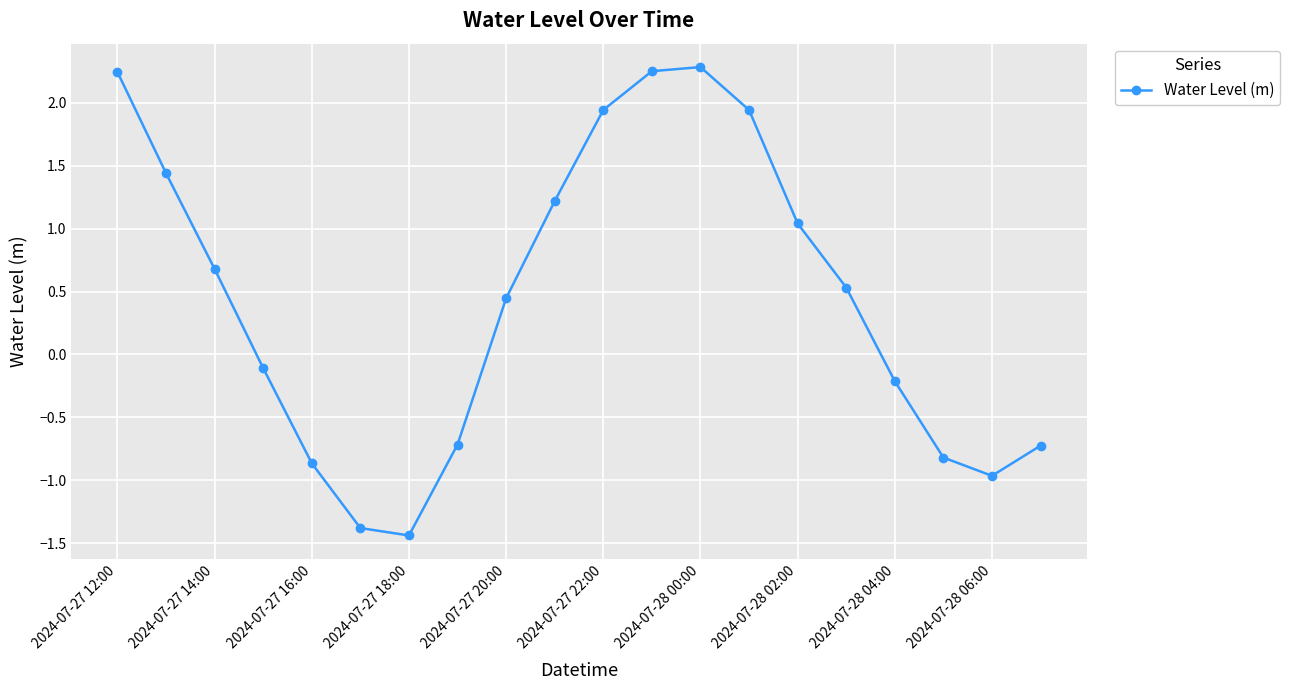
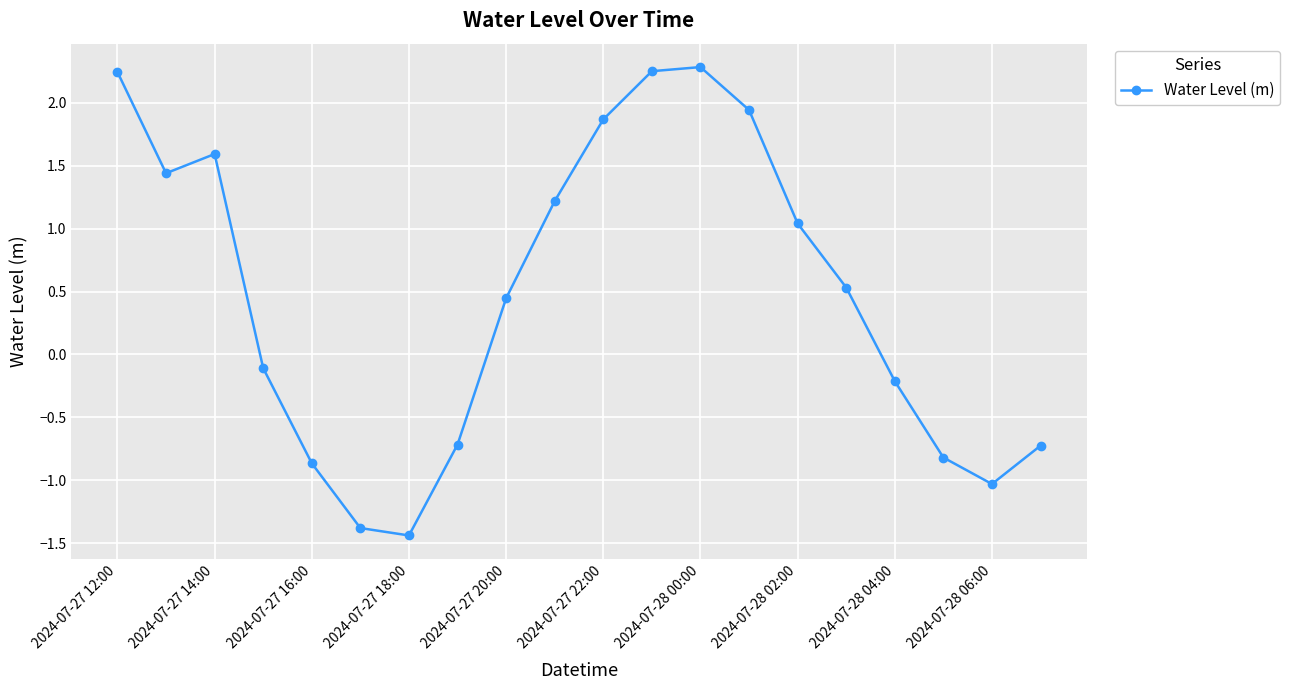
  {
    "2024-07-27 12:00": 2.25,
-   "2024-07-27 14:00": 0.68,
+   "2024-07-27 14:00": 1.59,
    "2024-07-27 16:00": -0.87,
    "2024-07-27 18:00": -1.44,
    "2024-07-27 20:00": 0.45,
-   "2024-07-27 22:00": 1.94,
+   "2024-07-27 22:00": 1.87,
    "2024-07-28 00:00": 2.29,
    "2024-07-28 02:00": 1.04,
    "2024-07-28 04:00": -0.21,
-   "2024-07-28 06:00": -0.97
+   "2024-07-28 06:00": -1.03
  }
